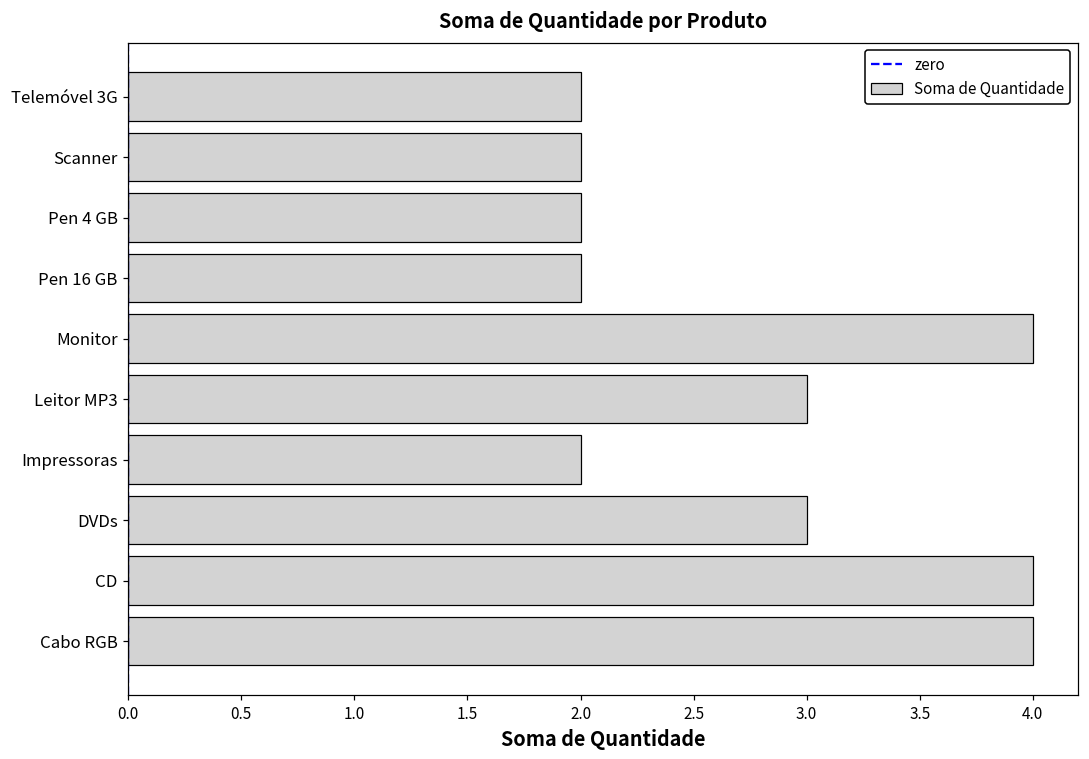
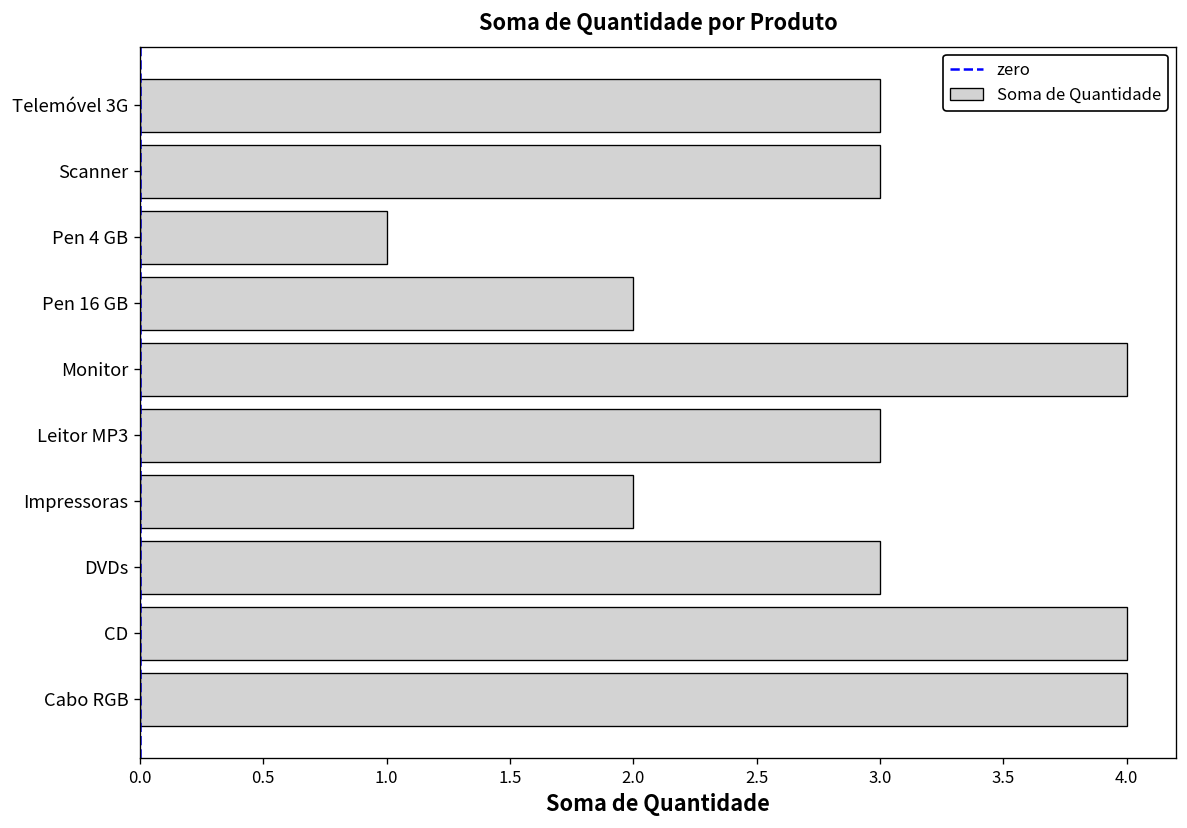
  {
-   "Telemóvel 3G": 2,
-   "Scanner": 2,
-   "Pen 4 GB": 2,
+   "Telemóvel 3G": 3,
+   "Scanner": 3,
+   "Pen 4 GB": 1,
    "Pen 16 GB": 2,
    "Monitor": 4,
    "Leitor MP3": 3,
    "Impressoras": 2,
    "DVDs": 3,
    "CD": 4,
    "Cabo RGB": 4
  }
